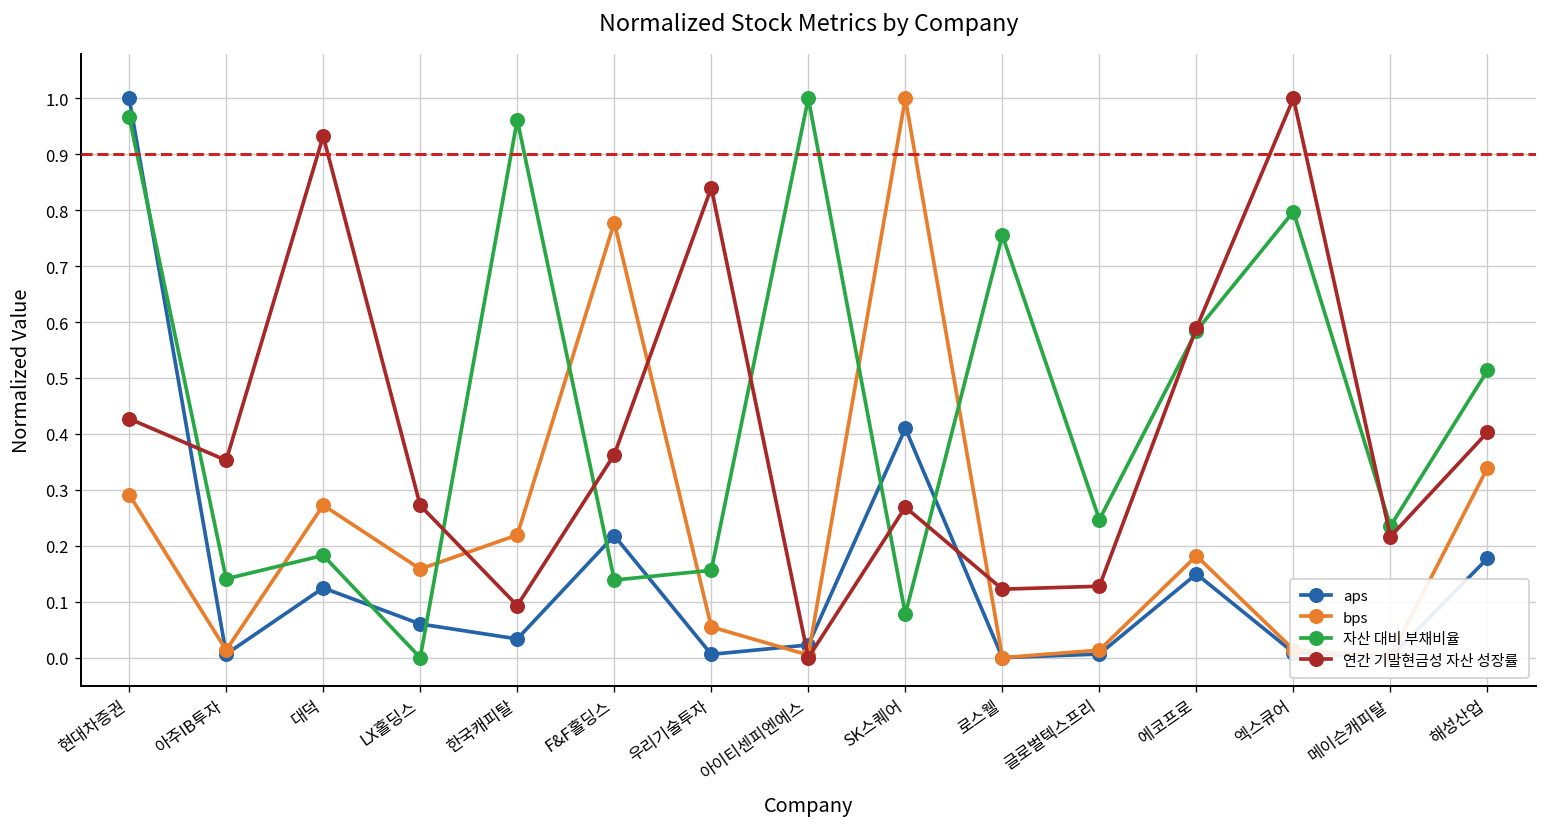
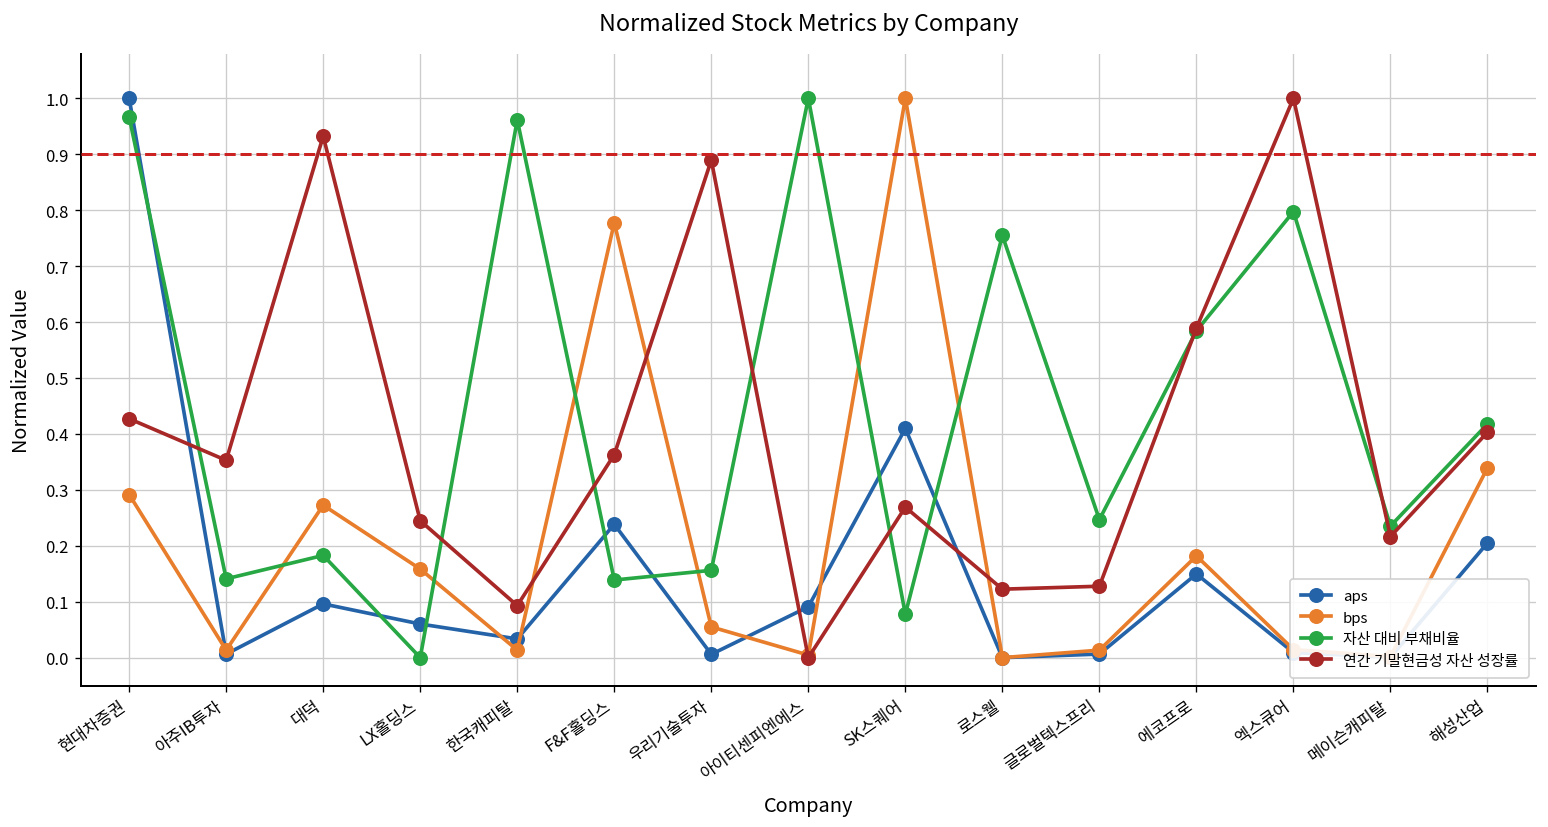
  {
    "aps": {
      "현대차증권": 1.00,
      "아주IB투자": 0.01,
-     "대덕": 0.12,
+     "대덕": 0.10,
      "LX홀딩스": 0.06,
      "한국캐피탈": 0.03,
-     "F&F홀딩스": 0.22,
+     "F&F홀딩스": 0.24,
      "우리기술투자": 0.01,
-     "아이티센피엔에스": 0.02,
+     "아이티센피엔에스": 0.09,
      "SK스퀘어": 0.41,
      "글로벌텍스프리": 0.01,
      "에코프로": 0.15,
-     "해성산업": 0.18
+     "해성산업": 0.21
    },
    "bps": {
      "현대차증권": 0.29,
      "아주IB투자": 0.01,
      "대덕": 0.27,
      "LX홀딩스": 0.16,
-     "한국캐피탈": 0.22,
+     "한국캐피탈": 0.01,
      "F&F홀딩스": 0.78,
      "우리기술투자": 0.05,
      "SK스퀘어": 1.00,
      "글로벌텍스프리": 0.01,
      "에코프로": 0.18,
      "해성산업": 0.34
    },
    "자산 대비 부채비율": {
      "현대차증권": 0.97,
      "아주IB투자": 0.14,
      "대덕": 0.18,
      "LX홀딩스": 0.00,
      "한국캐피탈": 0.96,
      "F&F홀딩스": 0.14,
      "우리기술투자": 0.16,
      "아이티센피엔에스": 1.00,
      "SK스퀘어": 0.08,
      "로스웰": 0.75,
      "글로벌텍스프리": 0.25,
      "엑스큐어": 0.80,
      "메이슨캐피탈": 0.24,
-     "해성산업": 0.51
+     "해성산업": 0.42
    },
    "연간 기말현금성 자산 성장률": {
      "현대차증권": 0.43,
      "아주IB투자": 0.35,
      "대덕": 0.93,
-     "LX홀딩스": 0.27,
+     "LX홀딩스": 0.24,
      "한국캐피탈": 0.09,
      "F&F홀딩스": 0.36,
-     "우리기술투자": 0.84,
+     "우리기술투자": 0.89,
      "SK스퀘어": 0.27,
      "로스웰": 0.12,
      "글로벌텍스프리": 0.13,
      "엑스큐어": 1.00,
      "메이슨캐피탈": 0.22,
      "해성산업": 0.40
    }
  }
